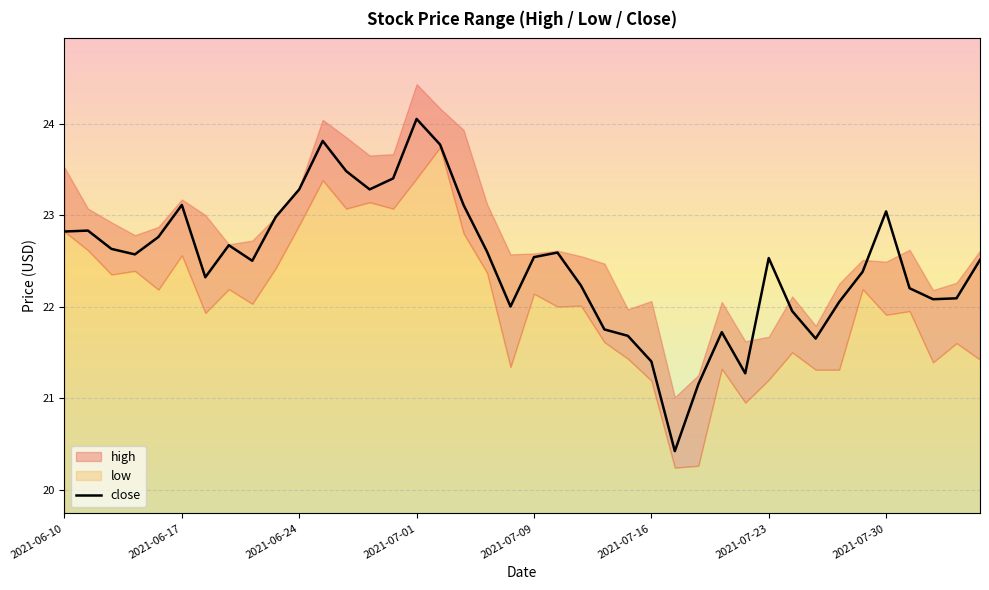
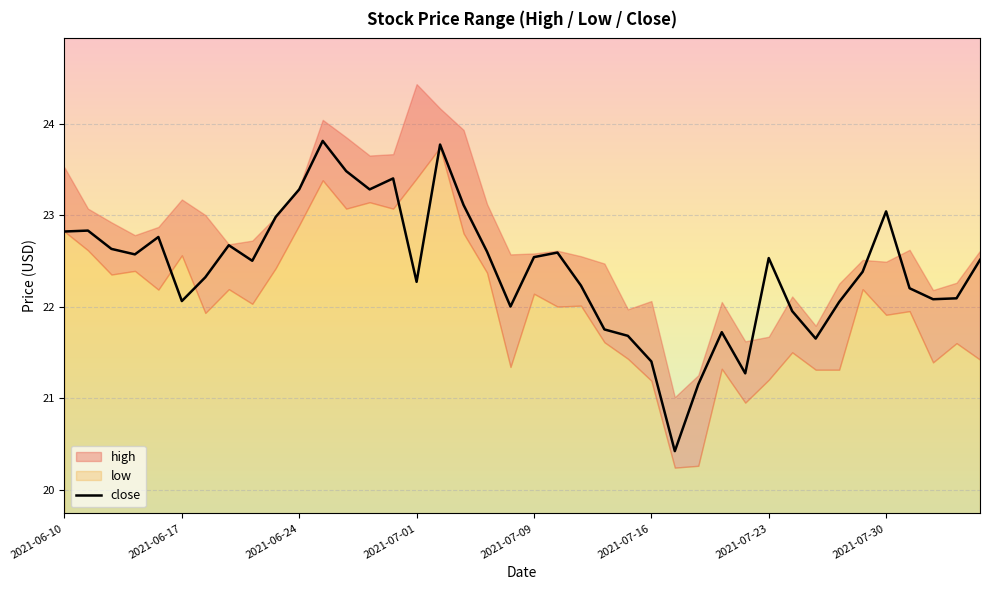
  {
    "close": {
-     "2021-06-17": 23.1,
-     "2021-07-01": 24.1,
+     "2021-06-17": 22.1,
+     "2021-07-01": 22.3,
      "2021-07-09": 22.5,
      "2021-07-16": 21.4,
      "2021-07-23": 22.5,
      "2021-07-30": 23.0
    }
  }
